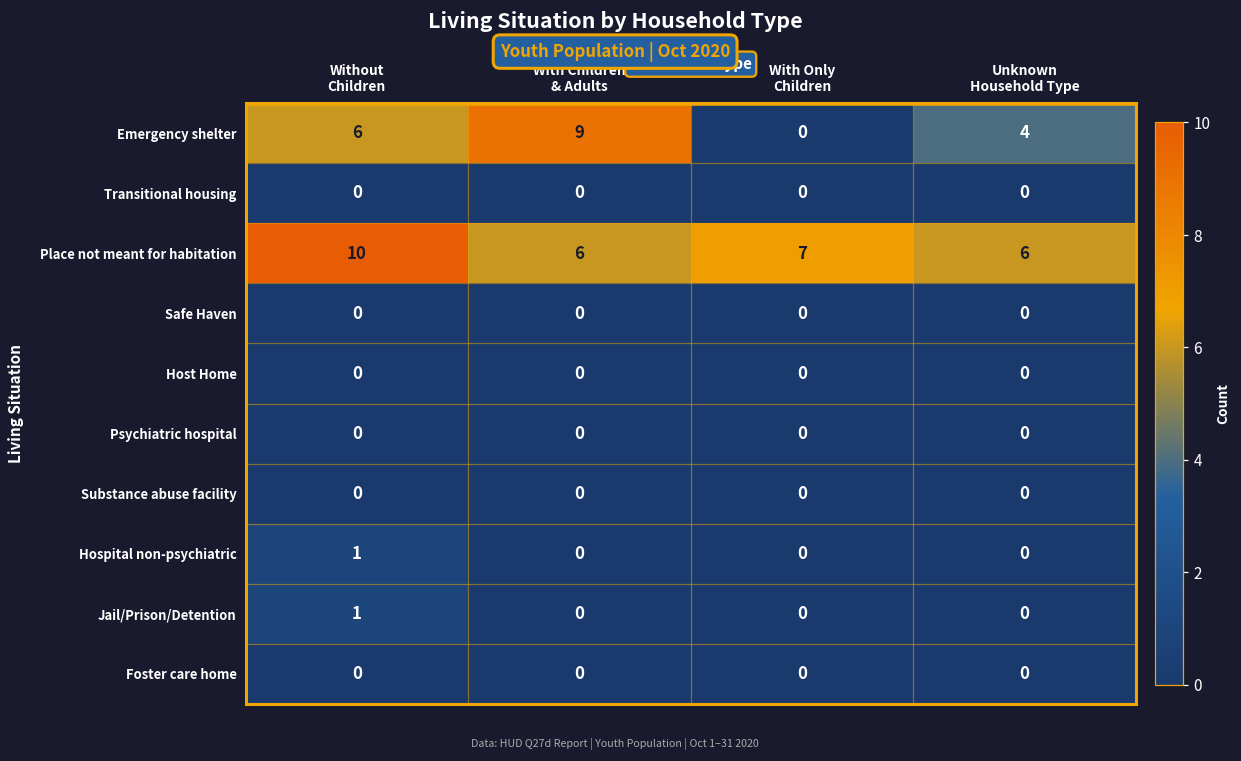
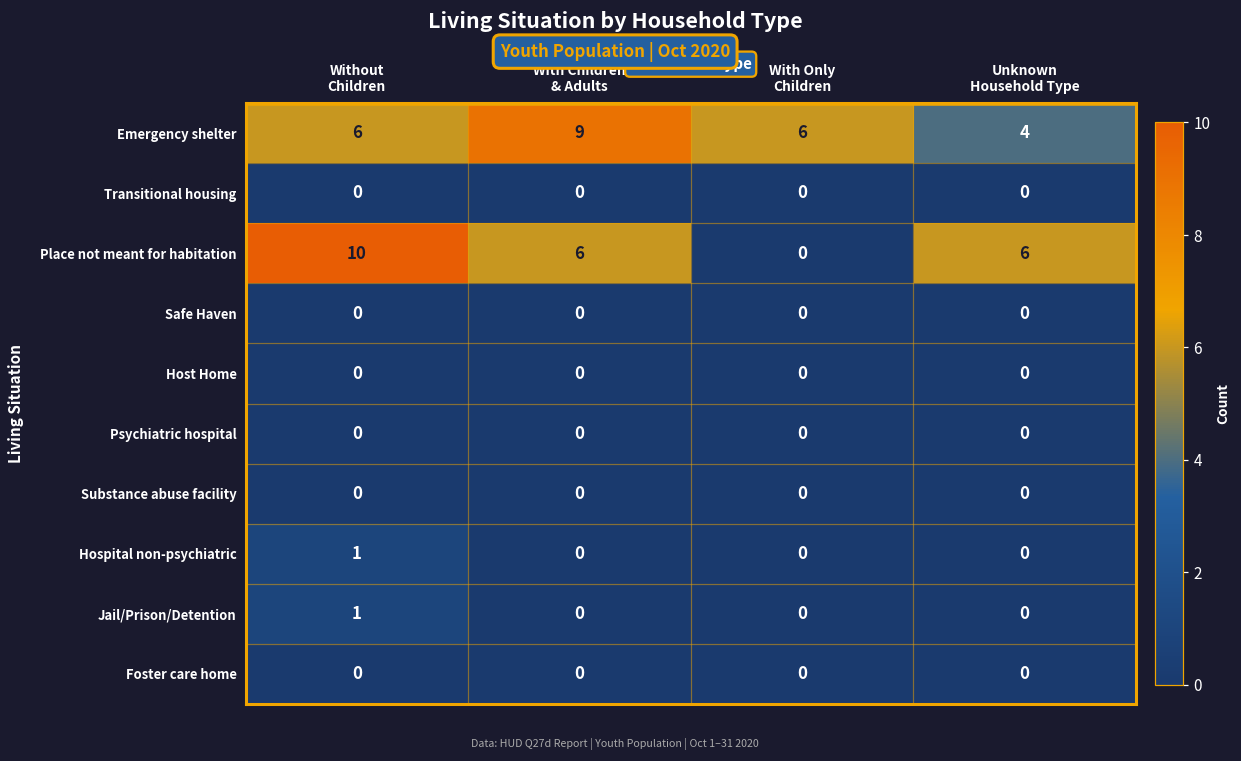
  {
    "Emergency shelter": {
      "Without Children": 6,
      "With Children & Adults": 9,
-     "With Only Children": 0,
+     "With Only Children": 6,
      "Unknown Household Type": 4
    },
    "Transitional housing": {
      "Without Children": 0,
      "With Children & Adults": 0,
      "With Only Children": 0,
      "Unknown Household Type": 0
    },
    "Place not meant for habitation": {
      "Without Children": 10,
      "With Children & Adults": 6,
-     "With Only Children": 7,
+     "With Only Children": 0,
      "Unknown Household Type": 6
    },
    "Safe Haven": {
      "Without Children": 0,
      "With Children & Adults": 0,
      "With Only Children": 0,
      "Unknown Household Type": 0
    },
    "Host Home": {
      "Without Children": 0,
      "With Children & Adults": 0,
      "With Only Children": 0,
      "Unknown Household Type": 0
    },
    "Psychiatric hospital": {
      "Without Children": 0,
      "With Children & Adults": 0,
      "With Only Children": 0,
      "Unknown Household Type": 0
    },
    "Substance abuse facility": {
      "Without Children": 0,
      "With Children & Adults": 0,
      "With Only Children": 0,
      "Unknown Household Type": 0
    },
    "Hospital non-psychiatric": {
      "Without Children": 1,
      "With Children & Adults": 0,
      "With Only Children": 0,
      "Unknown Household Type": 0
    },
    "Jail/Prison/Detention": {
      "Without Children": 1,
      "With Children & Adults": 0,
      "With Only Children": 0,
      "Unknown Household Type": 0
    },
    "Foster care home": {
      "Without Children": 0,
      "With Children & Adults": 0,
      "With Only Children": 0,
      "Unknown Household Type": 0
    }
  }
